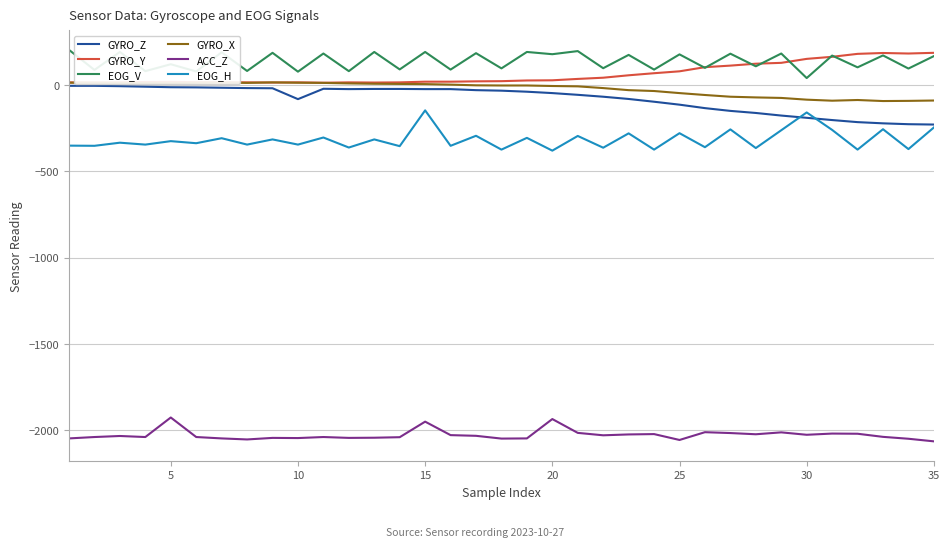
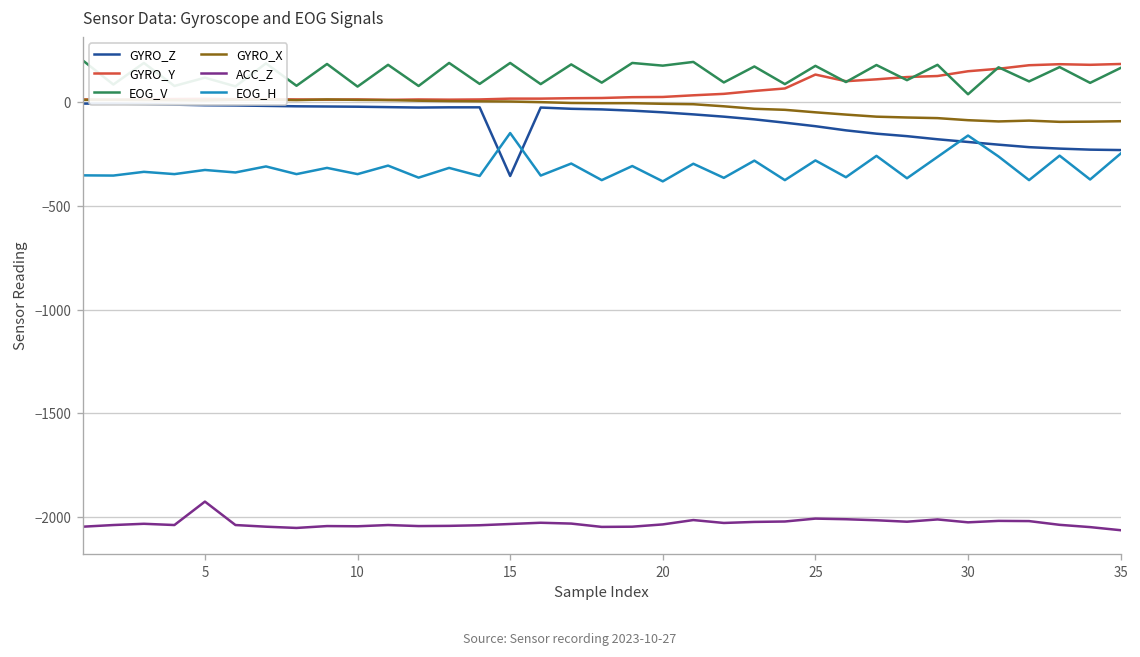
  {
    "GYRO_Z": {
      "5": -10,
-     "10": -80,
-     "15": -30,
+     "10": -20,
+     "15": -360,
      "20": -50,
      "25": -120,
      "30": -190,
      "35": -230
    },
    "GYRO_Y": {
      "20": 30,
-     "25": 80,
+     "25": 130,
      "30": 150,
      "35": 190
    },
    "EOG_V": {
      "10": 80,
      "15": 190,
      "20": 180,
      "25": 180,
      "30": 40,
      "35": 170
    },
    "GYRO_X": {
      "20": -10,
      "25": -50,
      "30": -90,
      "35": -90
    },
    "ACC_Z": {
      "5": -1930,
      "10": -2040,
-     "15": -1950,
-     "20": -1930,
-     "25": -2060,
+     "15": -2030,
+     "20": -2040,
+     "25": -2010,
      "30": -2030,
      "35": -2060
    },
    "EOG_H": {
      "5": -330,
      "10": -350,
      "15": -150,
      "20": -380,
      "25": -280,
      "30": -160,
      "35": -250
    }
  }
